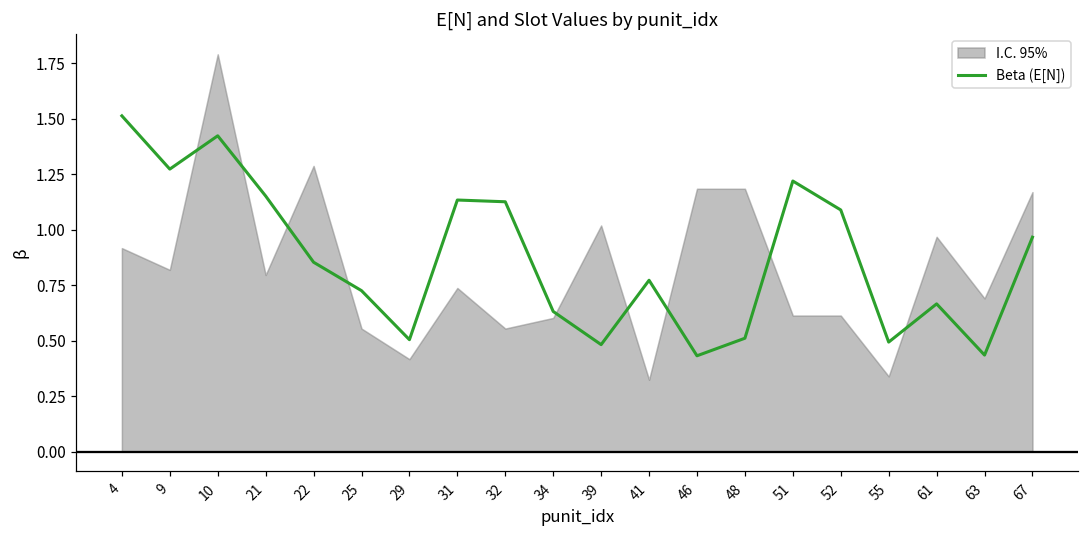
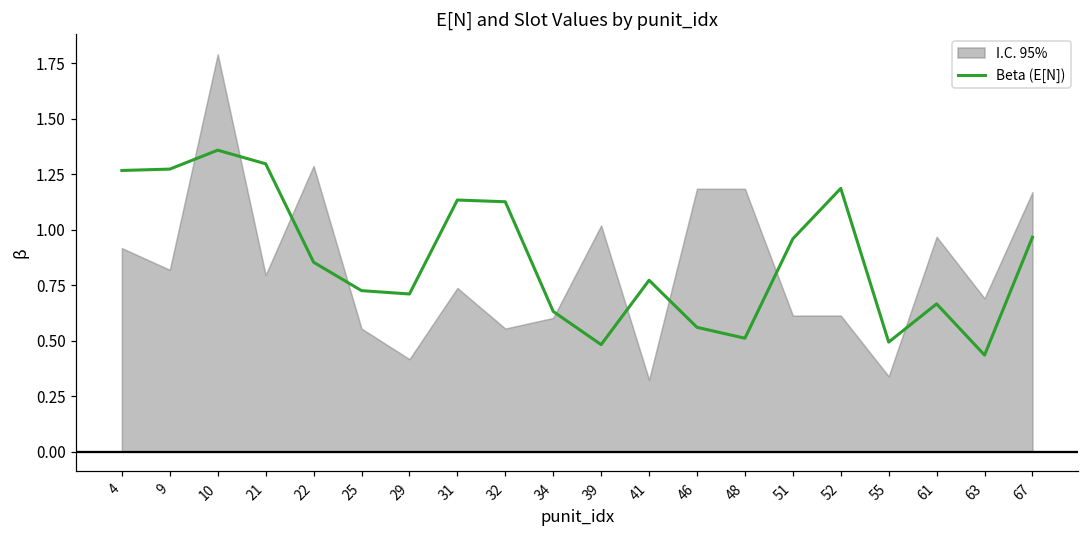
  {
    "Beta (E[N])": {
-     "4": 1.51,
+     "4": 1.27,
      "9": 1.27,
-     "10": 1.42,
-     "21": 1.15,
+     "10": 1.36,
+     "21": 1.30,
      "22": 0.85,
      "25": 0.73,
-     "29": 0.50,
+     "29": 0.71,
      "31": 1.13,
      "32": 1.13,
      "34": 0.63,
      "39": 0.48,
      "41": 0.77,
-     "46": 0.43,
+     "46": 0.56,
      "48": 0.51,
-     "51": 1.22,
-     "52": 1.09,
+     "51": 0.96,
+     "52": 1.19,
      "55": 0.49,
      "61": 0.67,
      "63": 0.44,
      "67": 0.97
    },
    "I.C. 95%": {
      "4": 0.92,
      "9": 0.82,
      "10": 1.79,
      "21": 0.80,
      "22": 1.29,
      "25": 0.55,
      "29": 0.42,
      "31": 0.74,
      "32": 0.55,
      "34": 0.60,
      "39": 1.02,
      "41": 0.32,
      "46": 1.18,
      "48": 1.18,
      "51": 0.61,
      "52": 0.61,
      "55": 0.34,
      "61": 0.97,
      "63": 0.69,
      "67": 1.17
    }
  }
